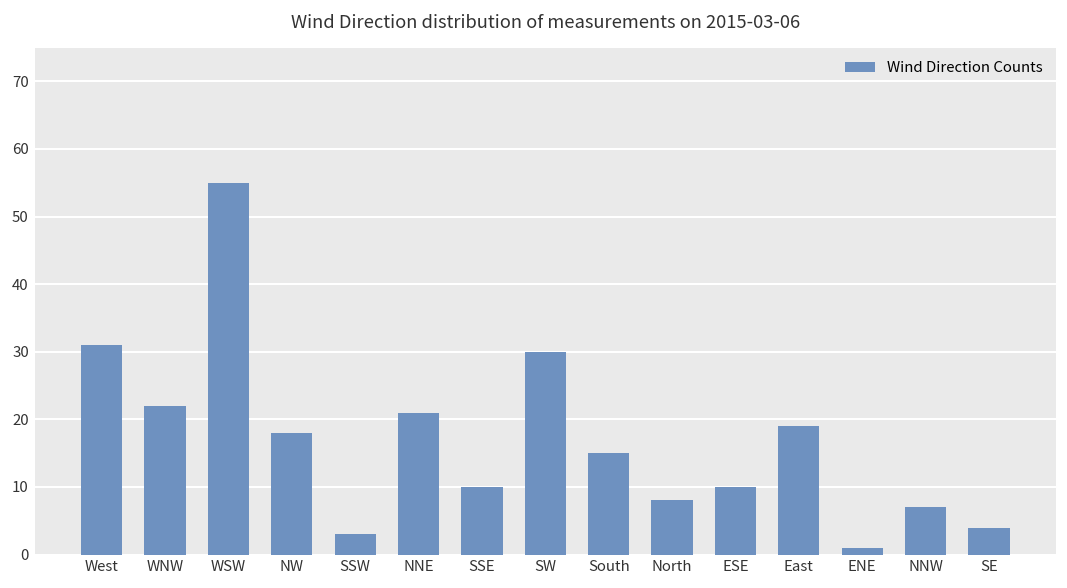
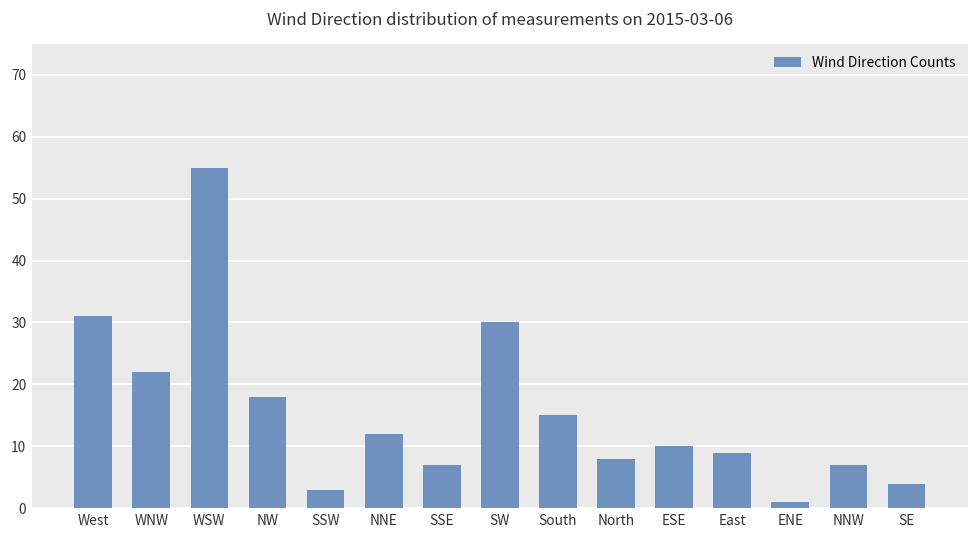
  {
    "West": 31,
    "WNW": 22,
    "WSW": 55,
    "NW": 18,
    "SSW": 3,
-   "NNE": 21,
-   "SSE": 10,
+   "NNE": 12,
+   "SSE": 7,
    "SW": 30,
    "South": 15,
    "North": 8,
    "ESE": 10,
-   "East": 19,
+   "East": 9,
    "ENE": 1,
    "NNW": 7,
    "SE": 4
  }
